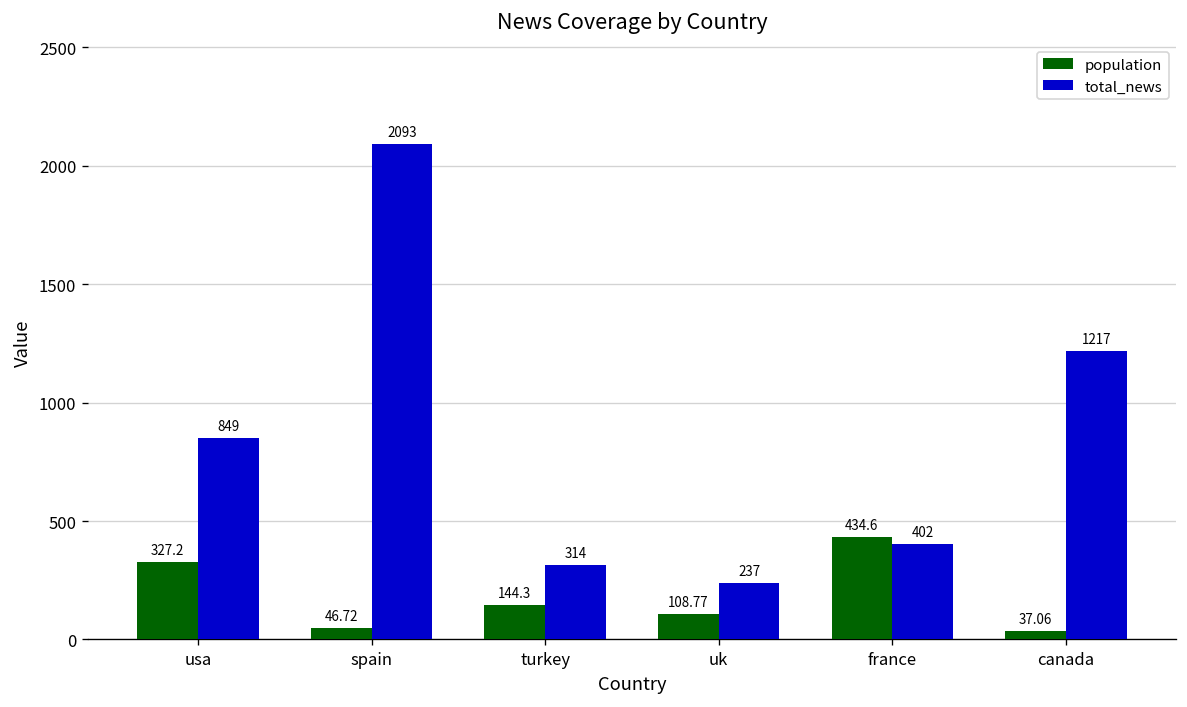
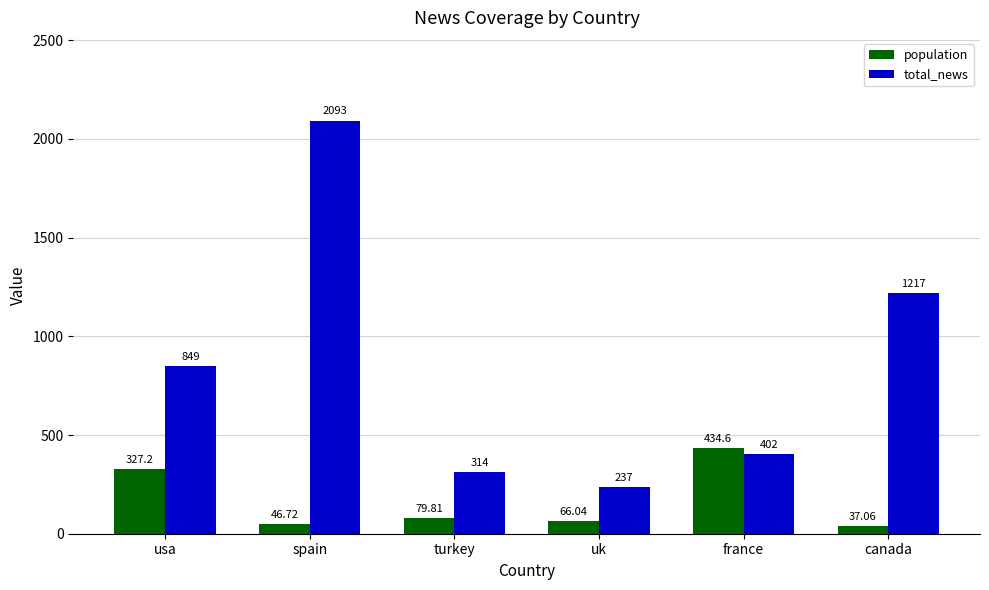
  {
    "population": {
      "usa": 327.2,
      "spain": 46.72,
-     "turkey": 144.3,
-     "uk": 108.77,
+     "turkey": 79.81,
+     "uk": 66.04,
      "france": 434.6,
      "canada": 37.06
    },
    "total_news": {
      "usa": 849,
      "spain": 2093,
      "turkey": 314,
      "uk": 237,
      "france": 402,
      "canada": 1217
    }
  }
